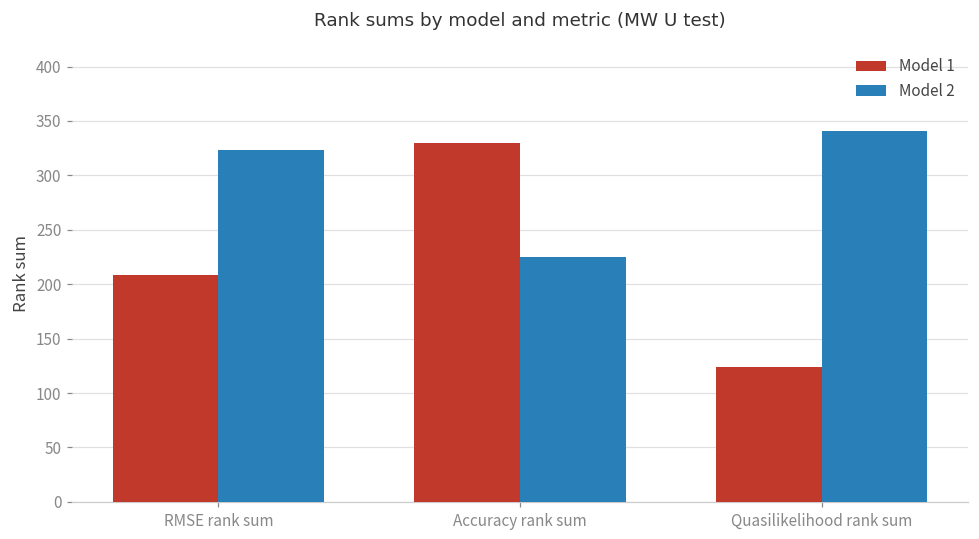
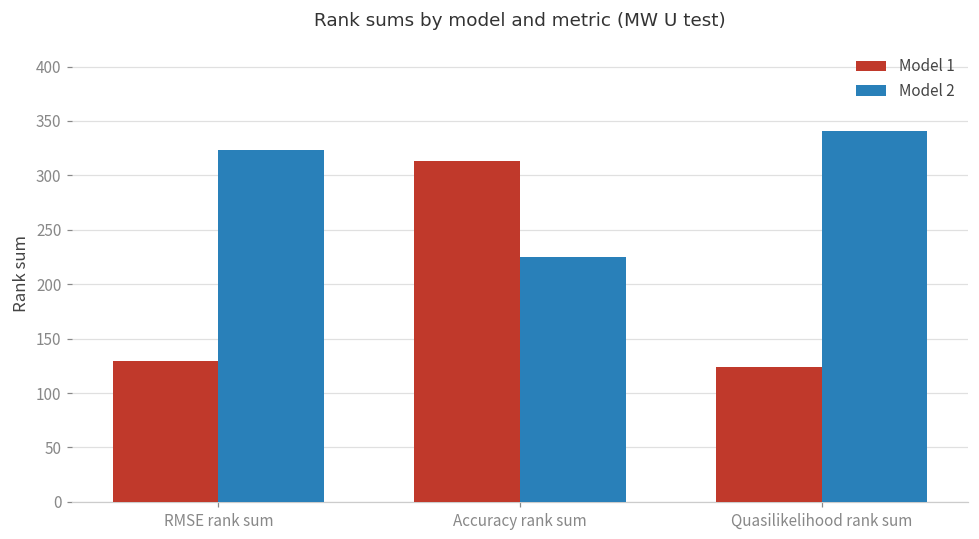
  {
    "Model 1": {
-     "RMSE rank sum": 210,
-     "Accuracy rank sum": 330,
+     "RMSE rank sum": 130,
+     "Accuracy rank sum": 310,
      "Quasilikelihood rank sum": 120
    },
    "Model 2": {
      "RMSE rank sum": 320,
      "Accuracy rank sum": 230,
      "Quasilikelihood rank sum": 340
    }
  }
